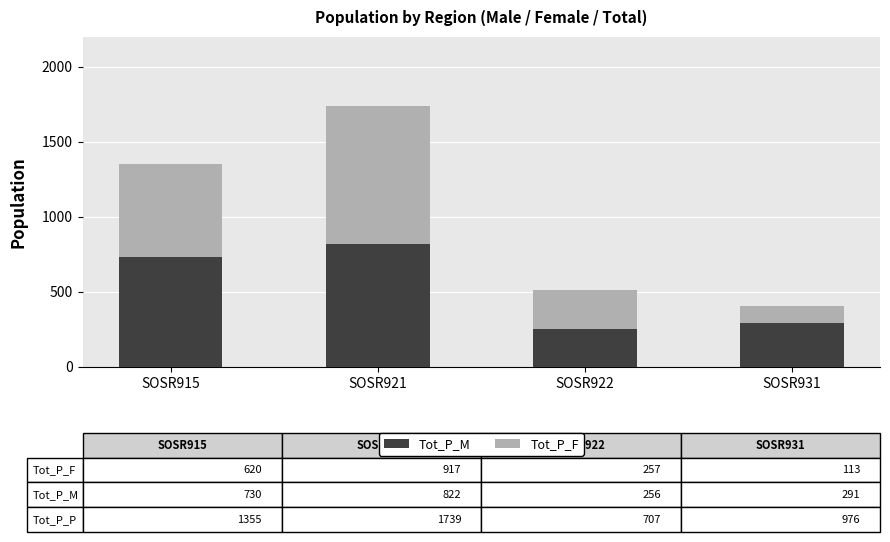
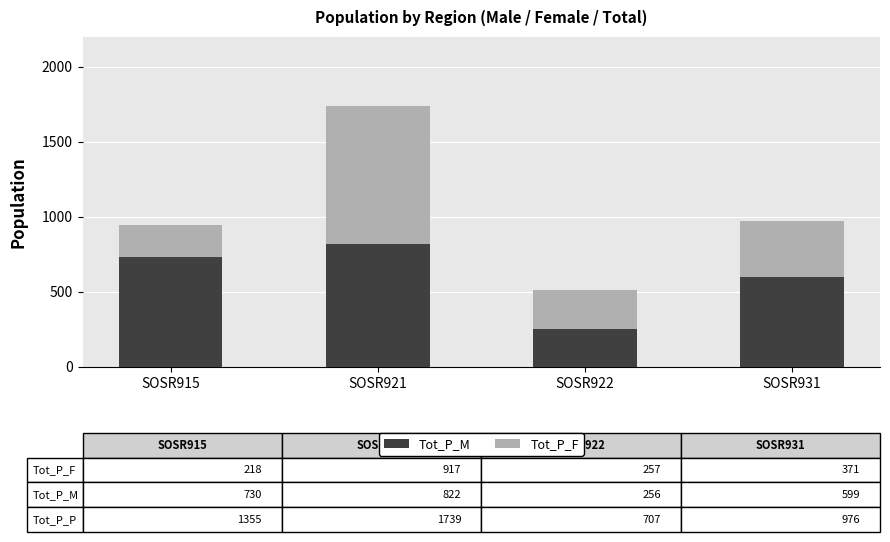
  {
    "Tot_P_M": {
-     "SOSR931": 291
+     "SOSR931": 599
    },
    "Tot_P_F": {
-     "SOSR915": 620,
-     "SOSR931": 113
+     "SOSR915": 218,
+     "SOSR931": 371
    }
  }
